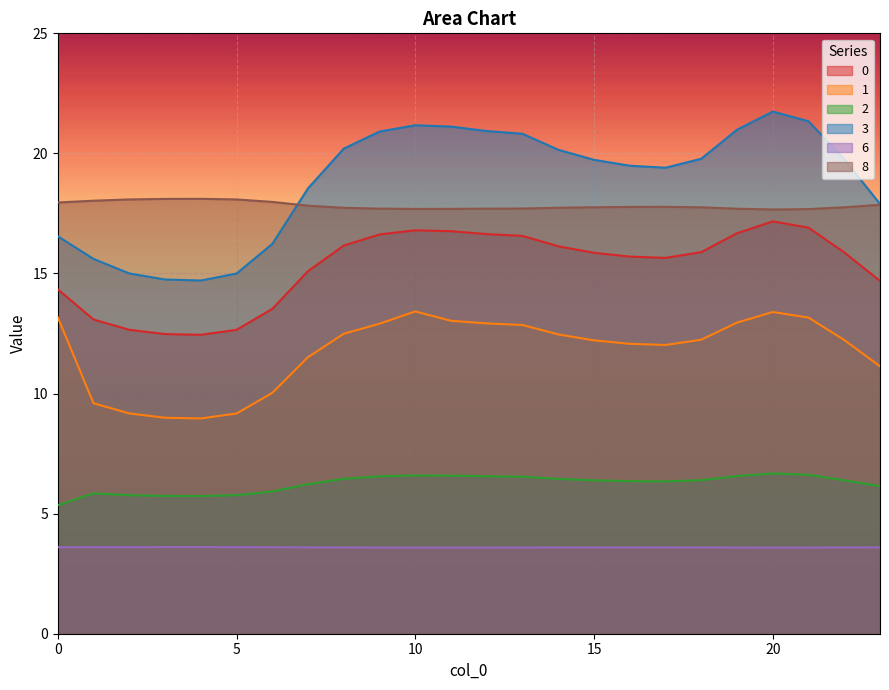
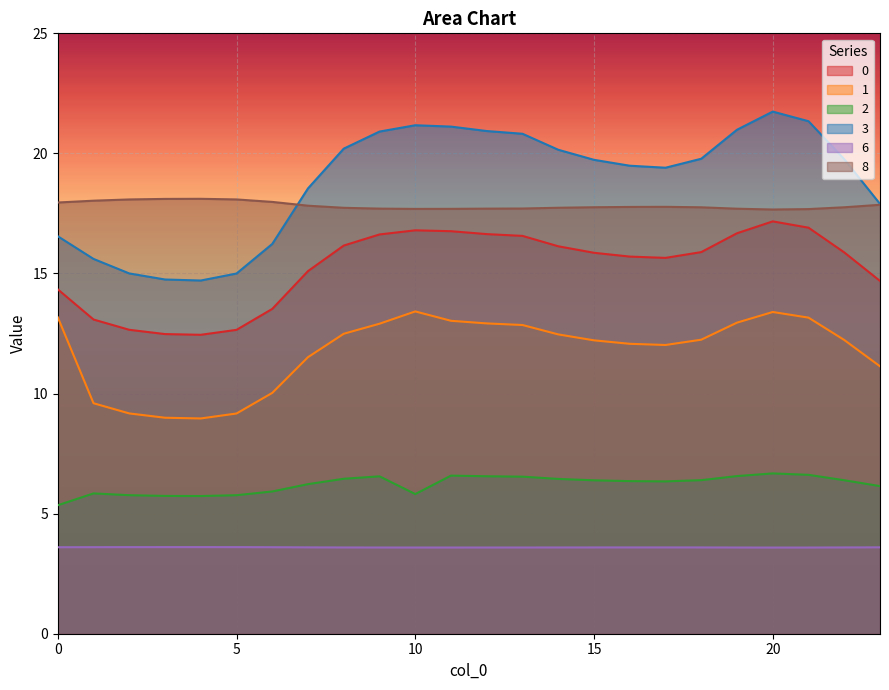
  {
    "0": {
      "0": 14.3,
      "5": 12.7,
      "10": 16.8,
      "15": 15.9,
      "20": 17.2
    },
    "1": {
      "0": 13.2,
      "5": 9.2,
      "10": 13.4,
      "15": 12.2,
      "20": 13.4
    },
    "2": {
      "0": 5.3,
      "5": 5.8,
-     "10": 6.6,
+     "10": 5.8,
      "15": 6.4,
      "20": 6.7
    },
    "3": {
      "0": 16.6,
      "5": 15.0,
      "10": 21.2,
      "15": 19.7,
      "20": 21.7
    },
    "6": {
      "0": 3.6,
      "5": 3.6,
      "10": 3.6,
      "15": 3.6,
      "20": 3.6
    },
    "8": {
      "0": 18.0,
      "5": 18.1,
      "10": 17.7,
      "15": 17.8,
      "20": 17.7
    }
  }
